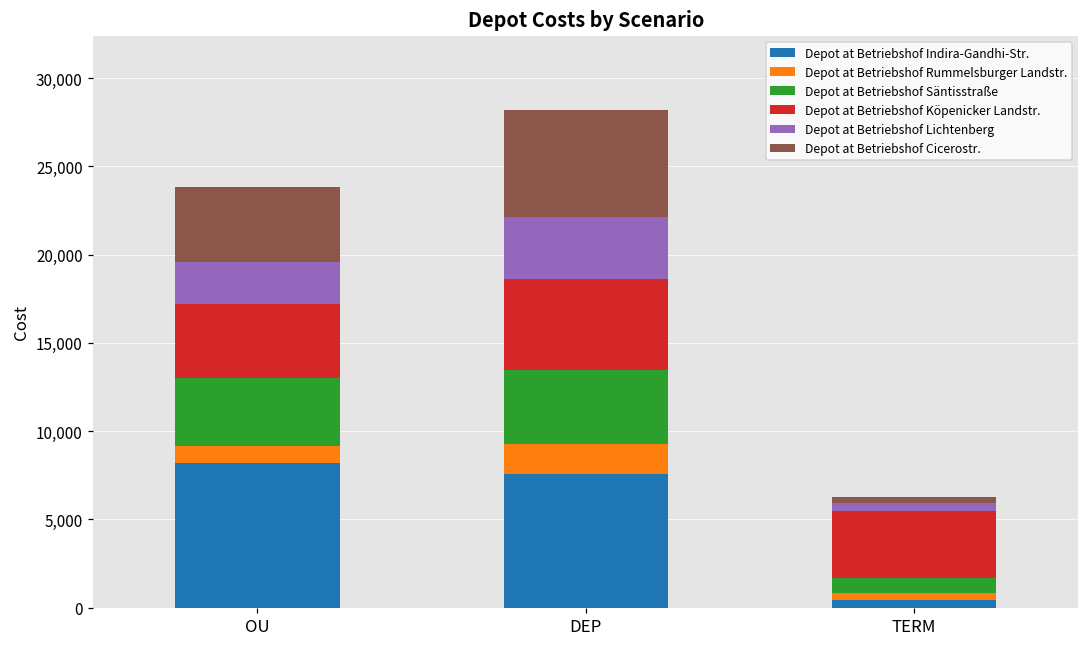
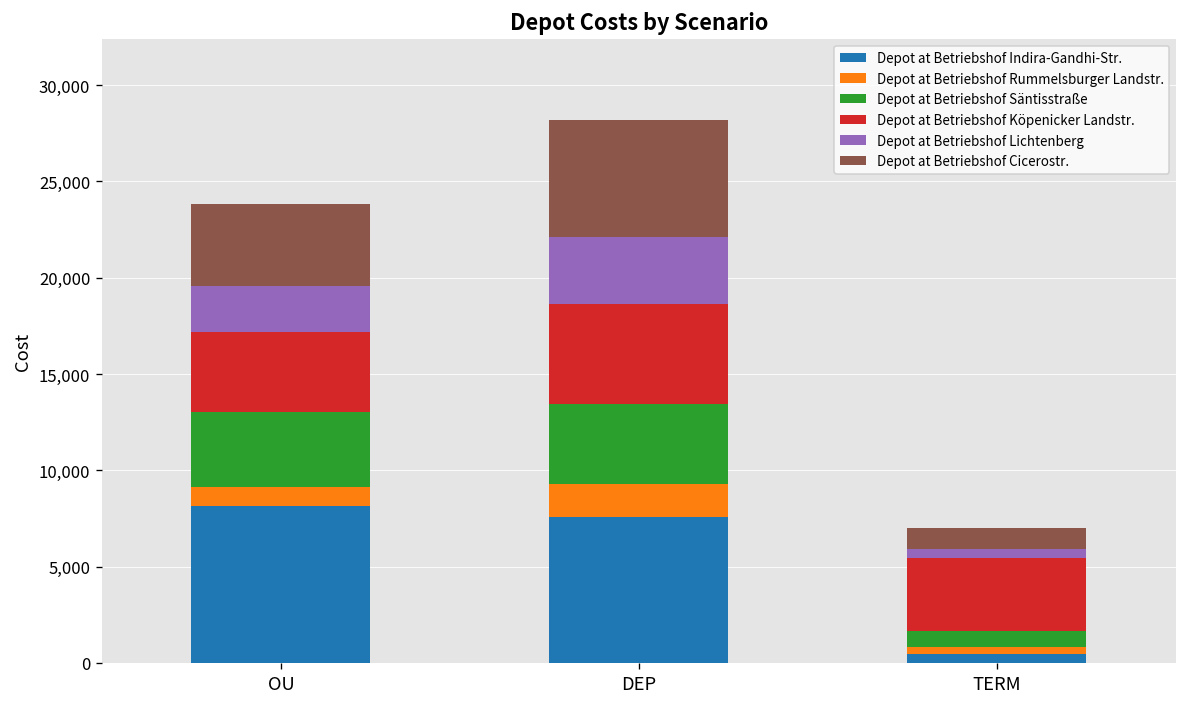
  {
    "Depot at Betriebshof Indira-Gandhi-Str.": {
      "OU": "8,200",
      "DEP": "7,600",
      "TERM": "400"
    },
    "Depot at Betriebshof Rummelsburger Landstr.": {
      "OU": "1,000",
      "DEP": "1,700",
      "TERM": "400"
    },
    "Depot at Betriebshof Säntisstraße": {
      "OU": "3,900",
      "DEP": "4,200",
      "TERM": "900"
    },
    "Depot at Betriebshof Köpenicker Landstr.": {
      "OU": "4,100",
      "DEP": "5,200",
      "TERM": "3,800"
    },
    "Depot at Betriebshof Lichtenberg": {
      "OU": "2,400",
      "DEP": "3,500",
      "TERM": "500"
    },
    "Depot at Betriebshof Cicerostr.": {
      "OU": "4,200",
      "DEP": "6,000",
-     "TERM": "400"
+     "TERM": "1,100"
    }
  }
